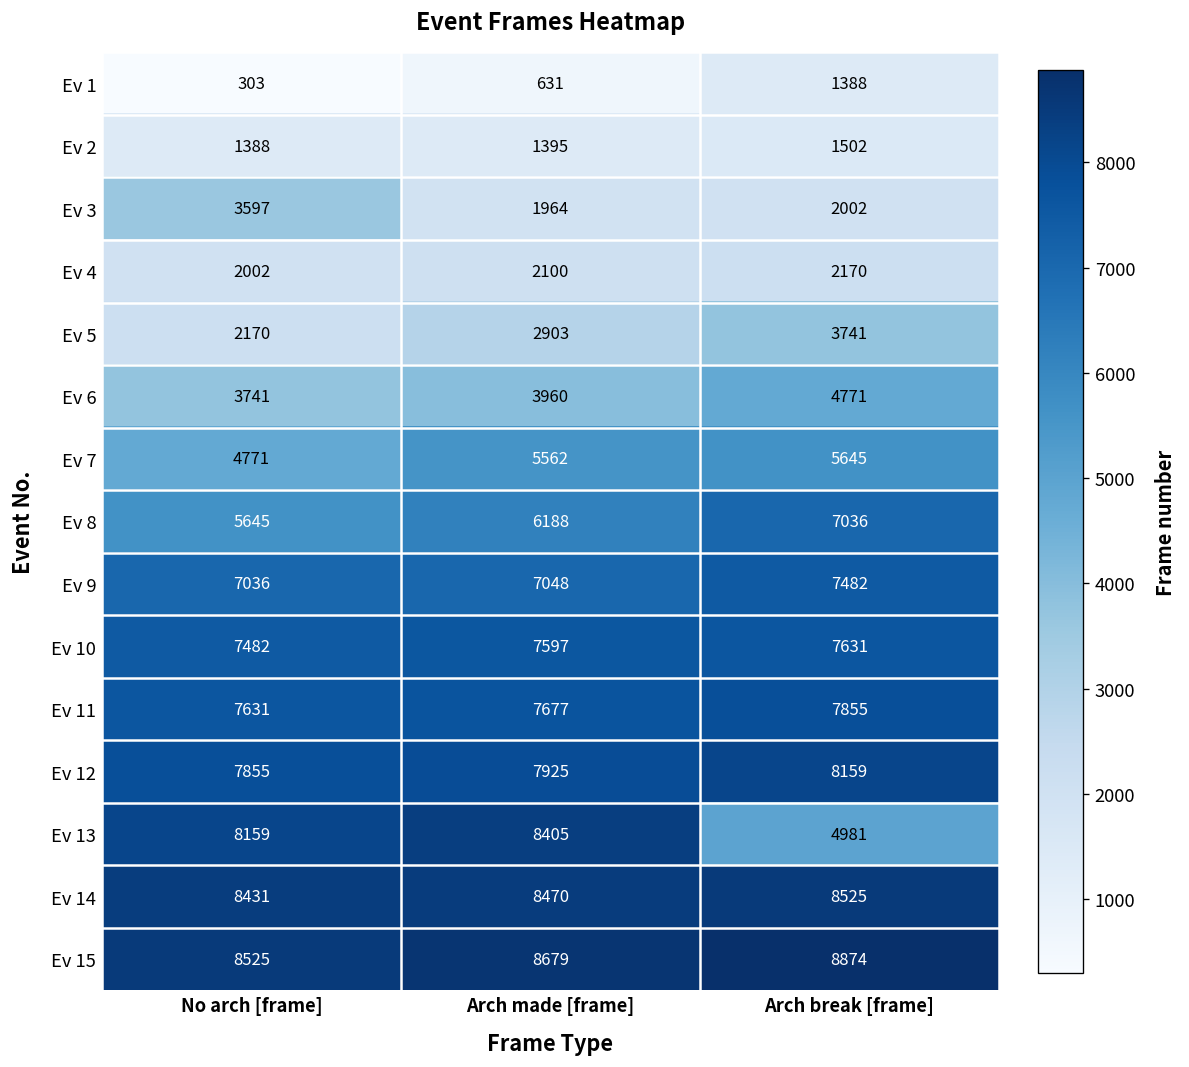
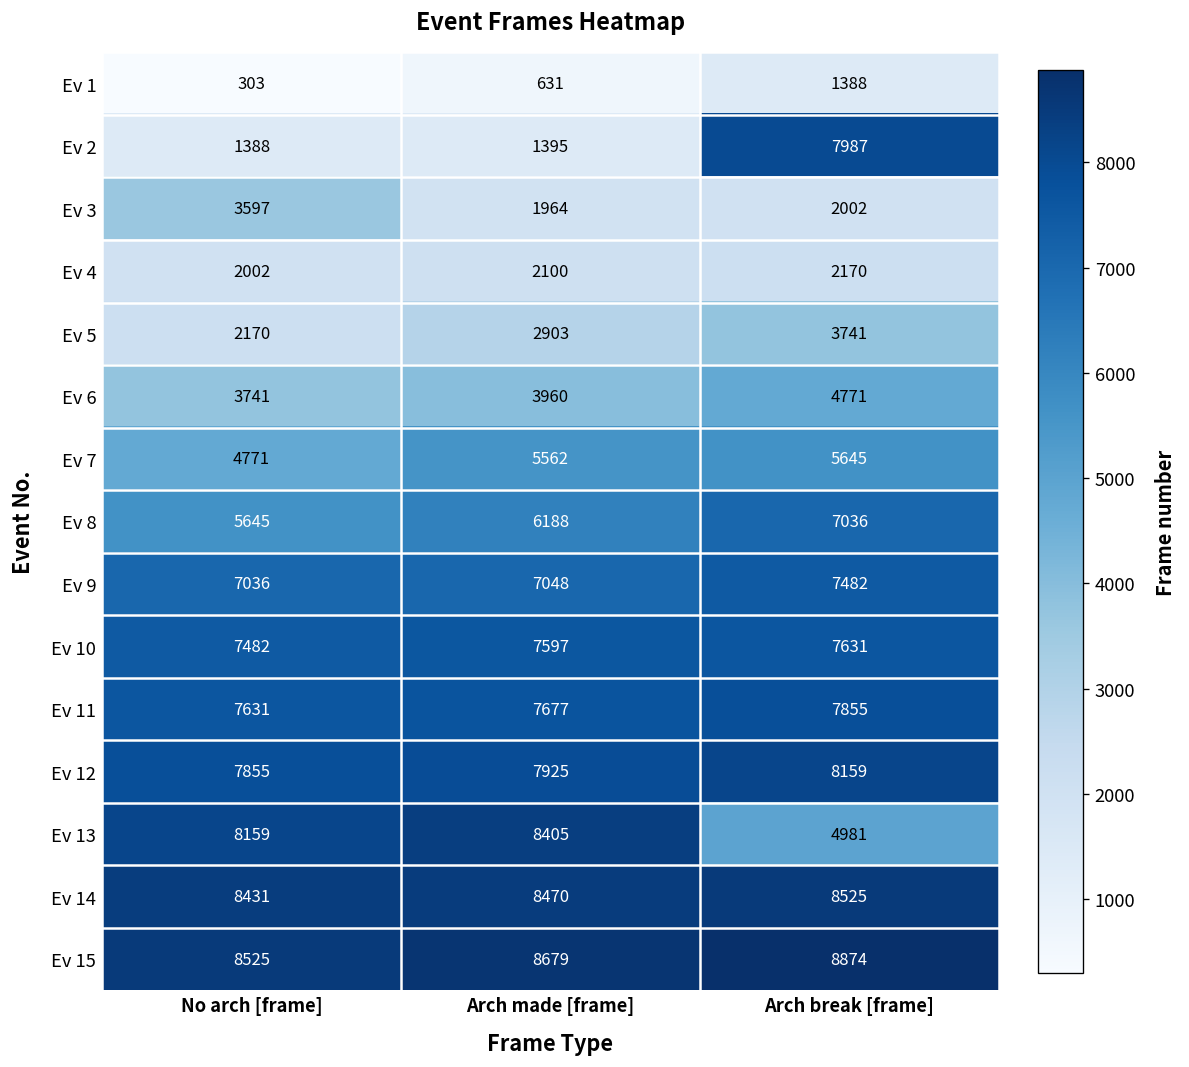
  {
    "Ev 1": {
      "No arch [frame]": 303,
      "Arch made [frame]": 631,
      "Arch break [frame]": 1388
    },
    "Ev 2": {
      "No arch [frame]": 1388,
      "Arch made [frame]": 1395,
-     "Arch break [frame]": 1502
+     "Arch break [frame]": 7987
    },
    "Ev 3": {
      "No arch [frame]": 3597,
      "Arch made [frame]": 1964,
      "Arch break [frame]": 2002
    },
    "Ev 4": {
      "No arch [frame]": 2002,
      "Arch made [frame]": 2100,
      "Arch break [frame]": 2170
    },
    "Ev 5": {
      "No arch [frame]": 2170,
      "Arch made [frame]": 2903,
      "Arch break [frame]": 3741
    },
    "Ev 6": {
      "No arch [frame]": 3741,
      "Arch made [frame]": 3960,
      "Arch break [frame]": 4771
    },
    "Ev 7": {
      "No arch [frame]": 4771,
      "Arch made [frame]": 5562,
      "Arch break [frame]": 5645
    },
    "Ev 8": {
      "No arch [frame]": 5645,
      "Arch made [frame]": 6188,
      "Arch break [frame]": 7036
    },
    "Ev 9": {
      "No arch [frame]": 7036,
      "Arch made [frame]": 7048,
      "Arch break [frame]": 7482
    },
    "Ev 10": {
      "No arch [frame]": 7482,
      "Arch made [frame]": 7597,
      "Arch break [frame]": 7631
    },
    "Ev 11": {
      "No arch [frame]": 7631,
      "Arch made [frame]": 7677,
      "Arch break [frame]": 7855
    },
    "Ev 12": {
      "No arch [frame]": 7855,
      "Arch made [frame]": 7925,
      "Arch break [frame]": 8159
    },
    "Ev 13": {
      "No arch [frame]": 8159,
      "Arch made [frame]": 8405,
      "Arch break [frame]": 4981
    },
    "Ev 14": {
      "No arch [frame]": 8431,
      "Arch made [frame]": 8470,
      "Arch break [frame]": 8525
    },
    "Ev 15": {
      "No arch [frame]": 8525,
      "Arch made [frame]": 8679,
      "Arch break [frame]": 8874
    }
  }
